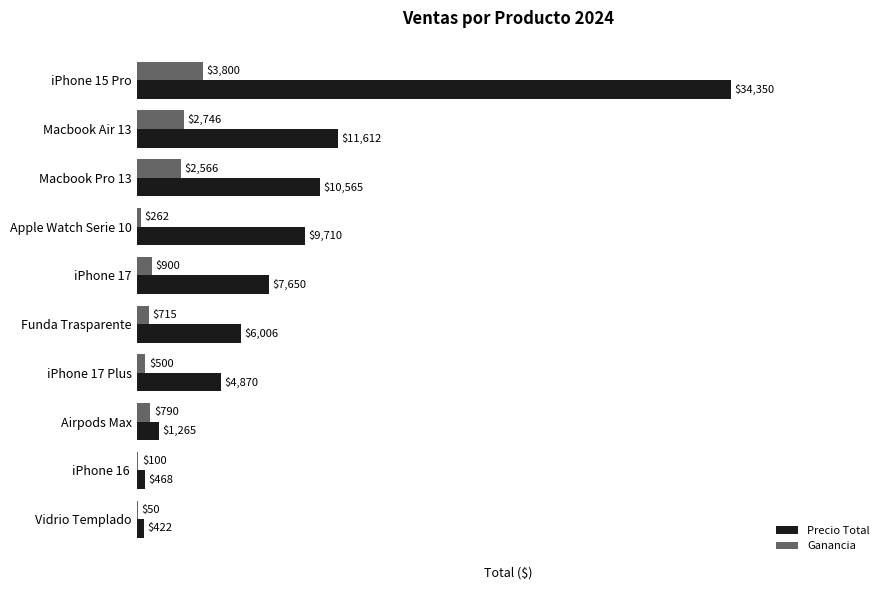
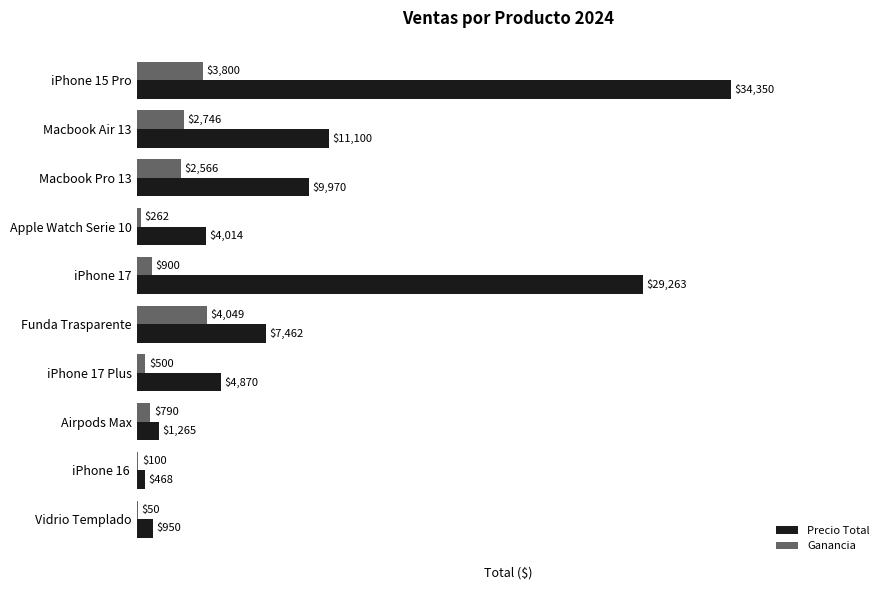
  {
    "Precio Total": {
      "iPhone 15 Pro": "$34,350",
-     "Macbook Air 13": "$11,612",
-     "Macbook Pro 13": "$10,565",
-     "Apple Watch Serie 10": "$9,710",
-     "iPhone 17": "$7,650",
-     "Funda Trasparente": "$6,006",
+     "Macbook Air 13": "$11,100",
+     "Macbook Pro 13": "$9,970",
+     "Apple Watch Serie 10": "$4,014",
+     "iPhone 17": "$29,263",
+     "Funda Trasparente": "$7,462",
      "iPhone 17 Plus": "$4,870",
      "Airpods Max": "$1,265",
      "iPhone 16": "$468",
-     "Vidrio Templado": "$422"
+     "Vidrio Templado": "$950"
    },
    "Ganancia": {
      "iPhone 15 Pro": "$3,800",
      "Macbook Air 13": "$2,746",
      "Macbook Pro 13": "$2,566",
      "Apple Watch Serie 10": "$262",
      "iPhone 17": "$900",
-     "Funda Trasparente": "$715",
+     "Funda Trasparente": "$4,049",
      "iPhone 17 Plus": "$500",
      "Airpods Max": "$790",
      "iPhone 16": "$100",
      "Vidrio Templado": "$50"
    }
  }
